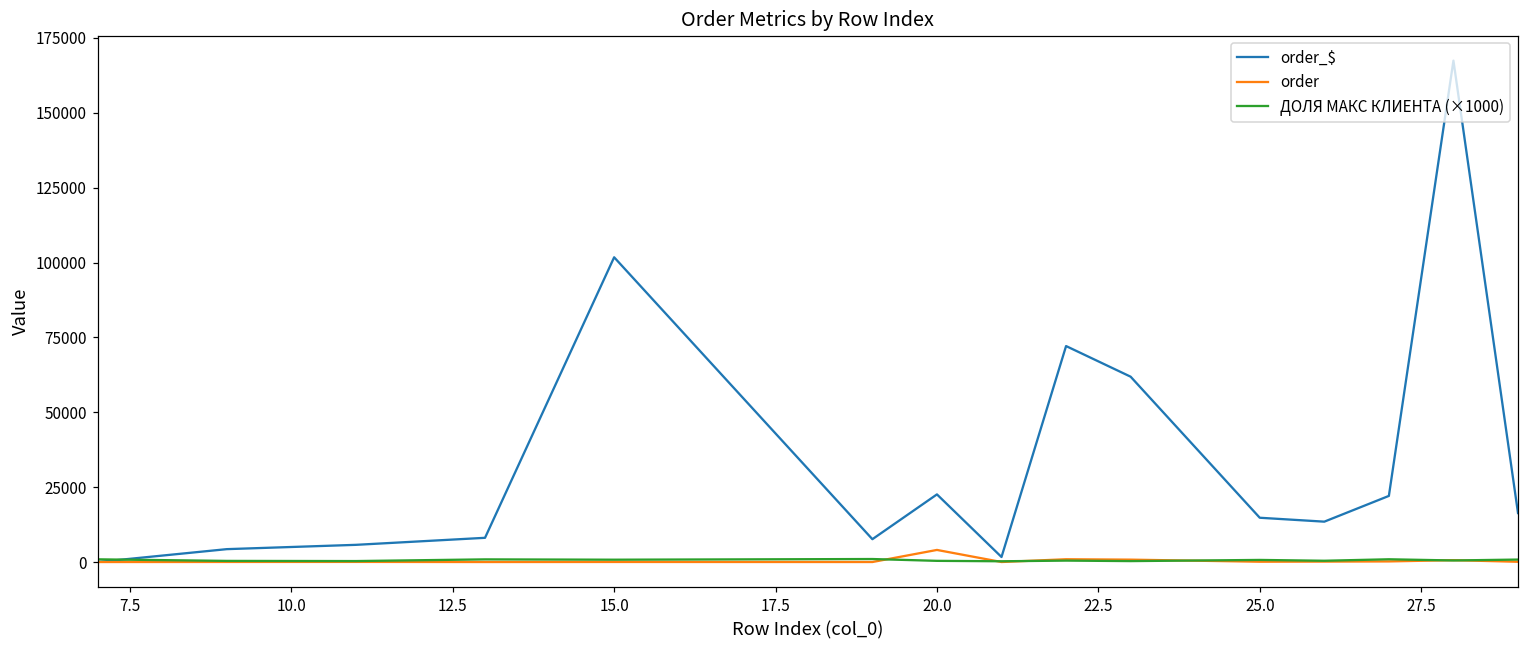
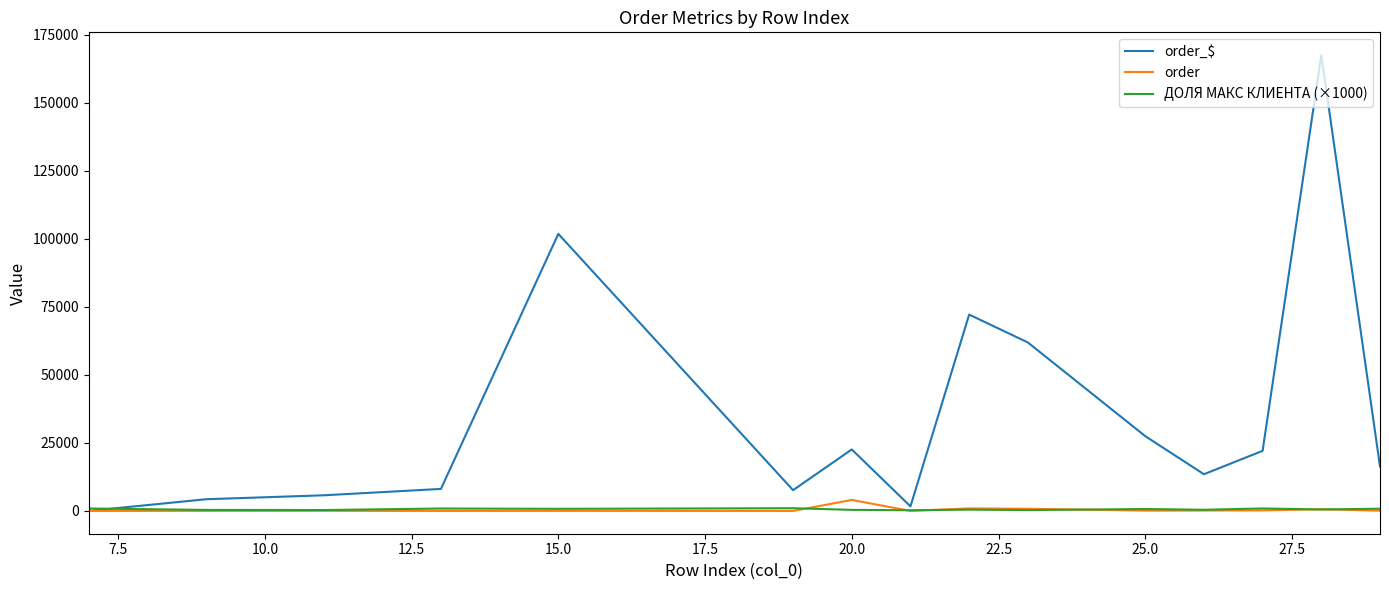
  {
    "order_$": {
      "15.0": 102000,
      "20.0": 23000,
-     "25.0": 15000
+     "25.0": 27000
    },
    "order": {
      "20.0": 4000
    },
    "ДОЛЯ МАКС КЛИЕНТА (×1000)": {
      "20.0": 0
    }
  }
